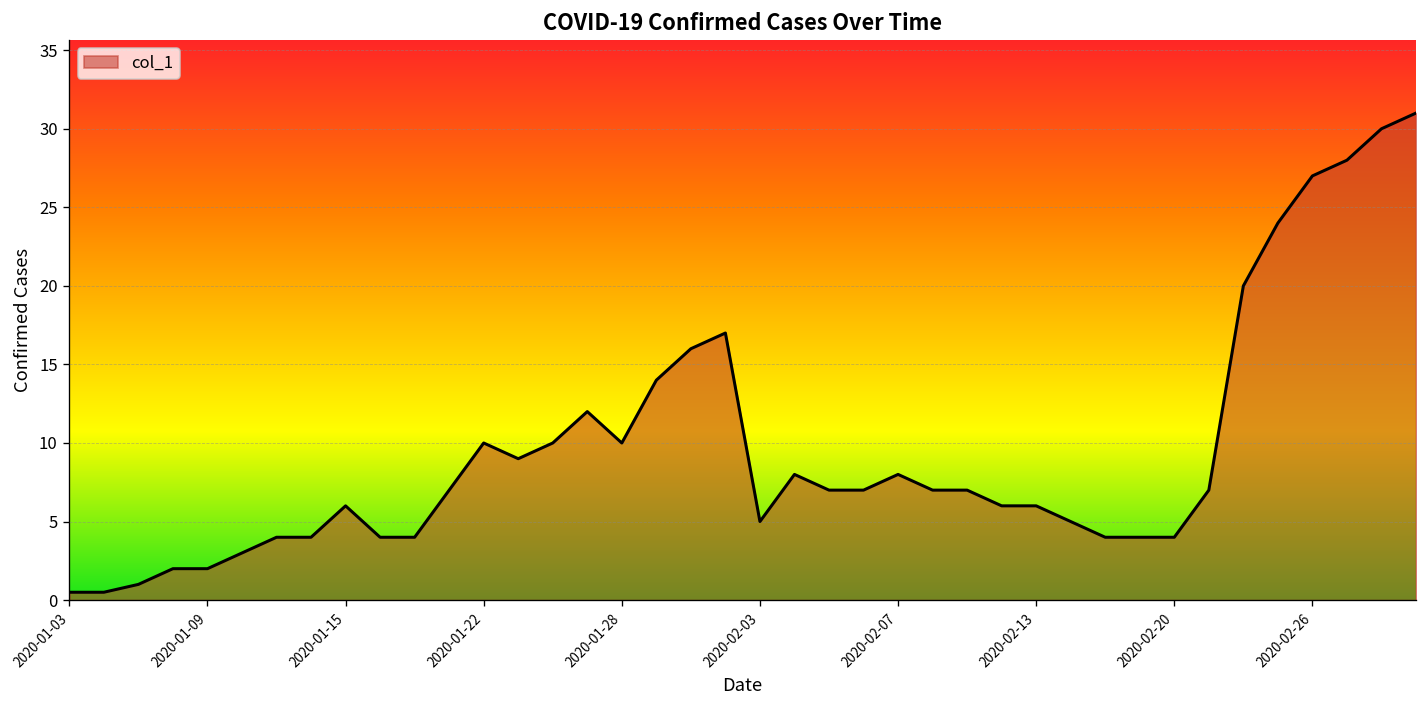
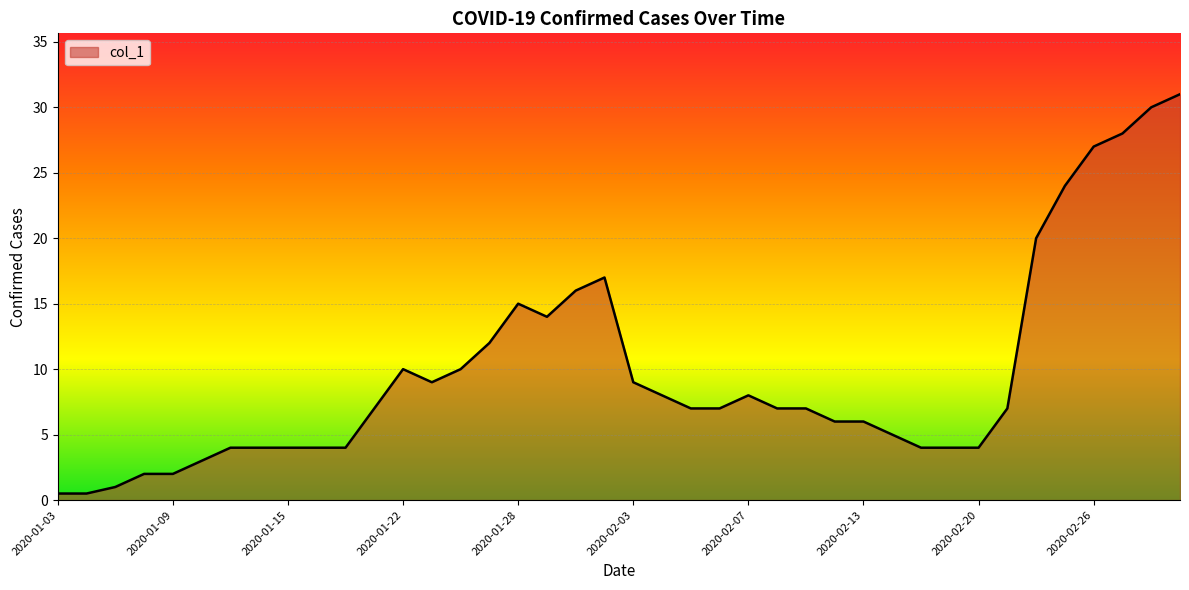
  {
    "2020-01-03": 0.5,
    "2020-01-09": 2,
-   "2020-01-15": 6,
+   "2020-01-15": 4,
    "2020-01-22": 10,
-   "2020-01-28": 10,
-   "2020-02-03": 5,
+   "2020-01-28": 15,
+   "2020-02-03": 9,
    "2020-02-07": 8,
    "2020-02-13": 6,
    "2020-02-20": 4,
    "2020-02-26": 27
  }
